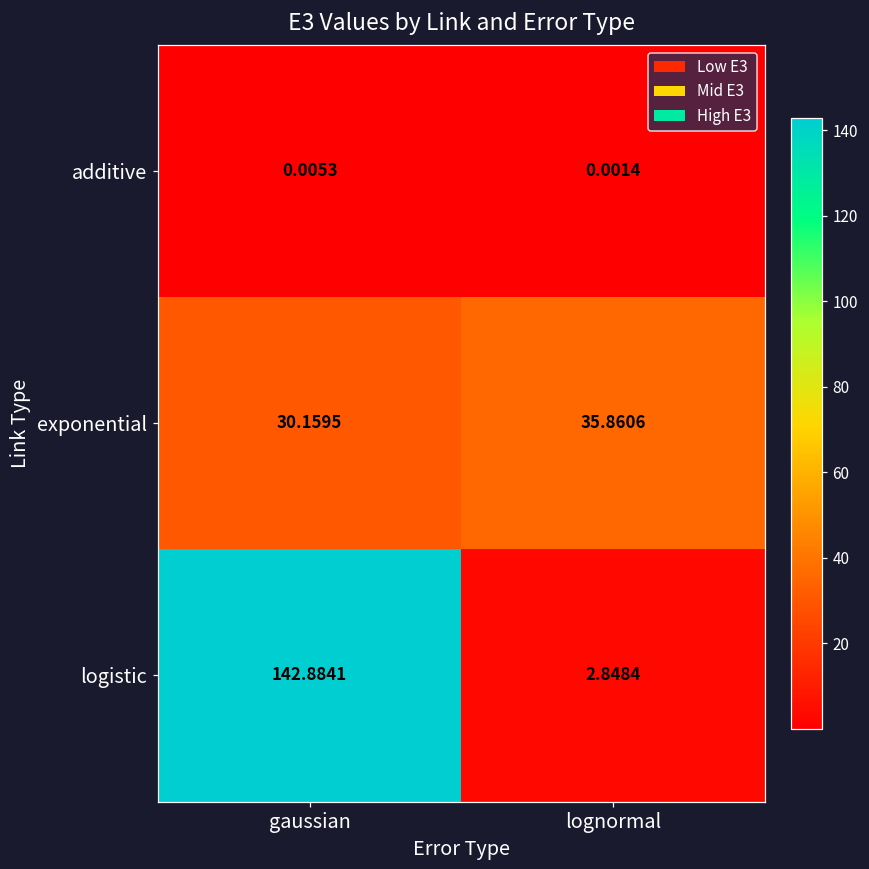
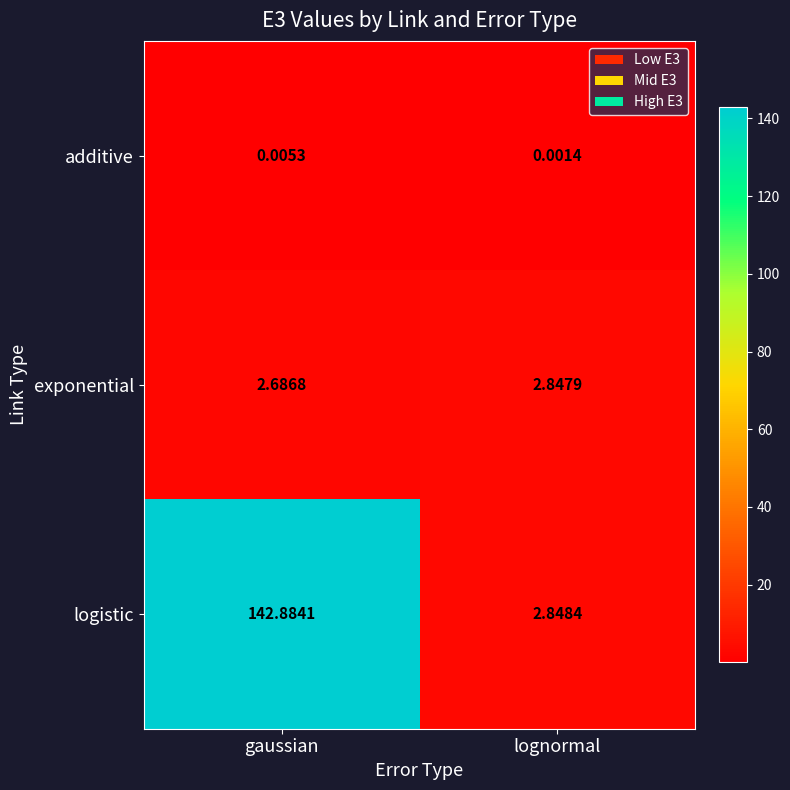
  {
    "additive": {
      "gaussian": 0.0053,
      "lognormal": 0.0014
    },
    "exponential": {
-     "gaussian": 30.1595,
-     "lognormal": 35.8606
+     "gaussian": 2.6868,
+     "lognormal": 2.8479
    },
    "logistic": {
      "gaussian": 142.8841,
      "lognormal": 2.8484
    }
  }
